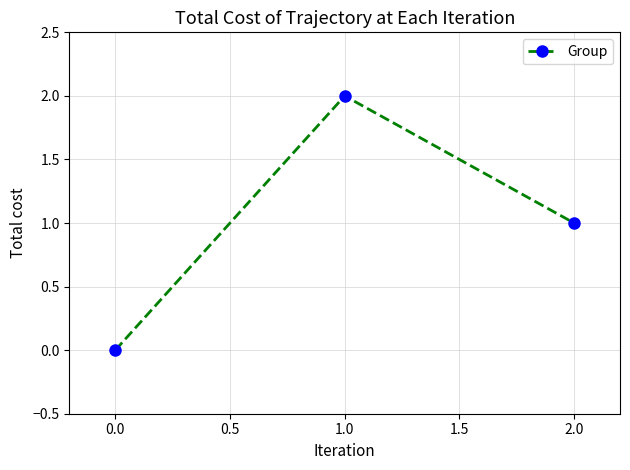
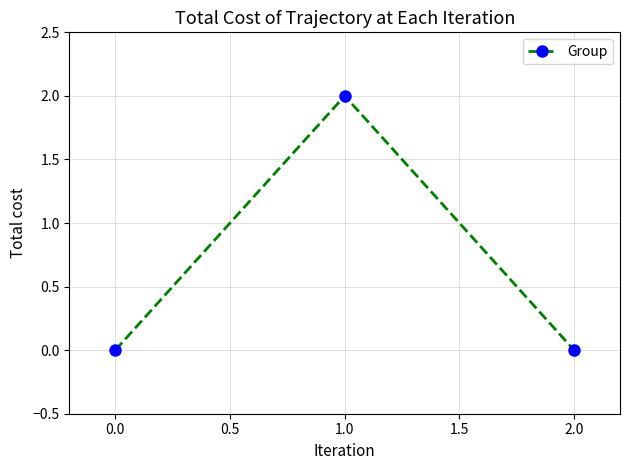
  {
    "0.0": 0,
    "1.0": 2,
-   "2.0": 1
+   "2.0": 0
  }
